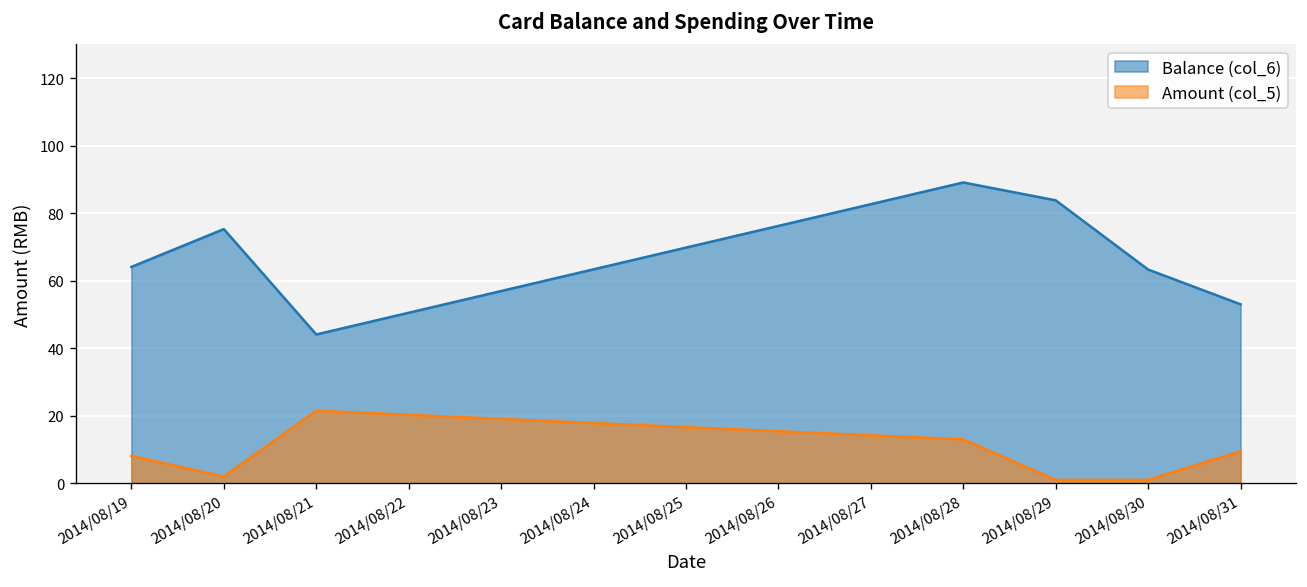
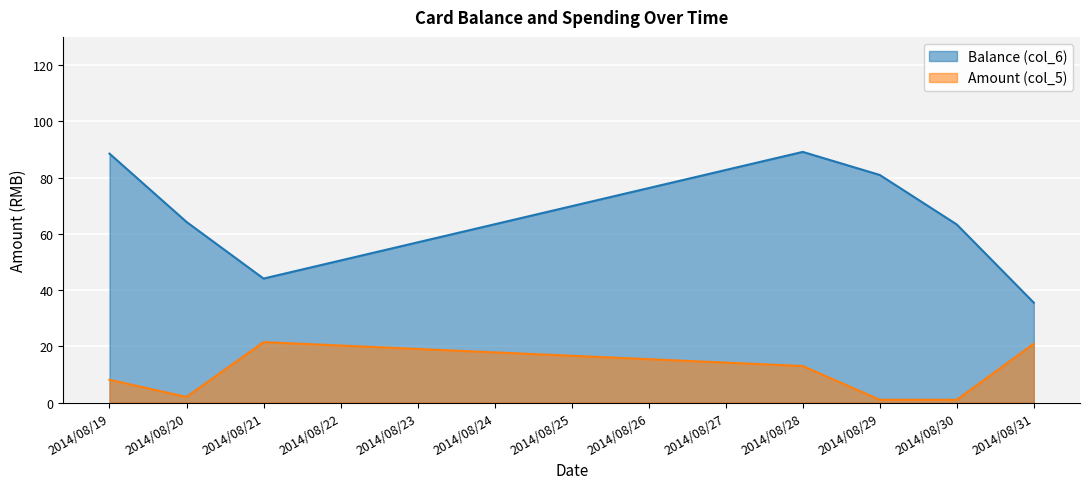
  {
    "Balance (col_6)": {
-     "2014/08/19": 64,
-     "2014/08/20": 75,
+     "2014/08/19": 89,
+     "2014/08/20": 64,
      "2014/08/21": 44,
      "2014/08/28": 89,
-     "2014/08/29": 84,
+     "2014/08/29": 81,
      "2014/08/30": 63,
-     "2014/08/31": 53
+     "2014/08/31": 36
    },
    "Amount (col_5)": {
      "2014/08/19": 8,
      "2014/08/20": 2,
      "2014/08/21": 22,
      "2014/08/28": 13,
      "2014/08/29": 1,
      "2014/08/30": 1,
-     "2014/08/31": 10
+     "2014/08/31": 21
    }
  }
